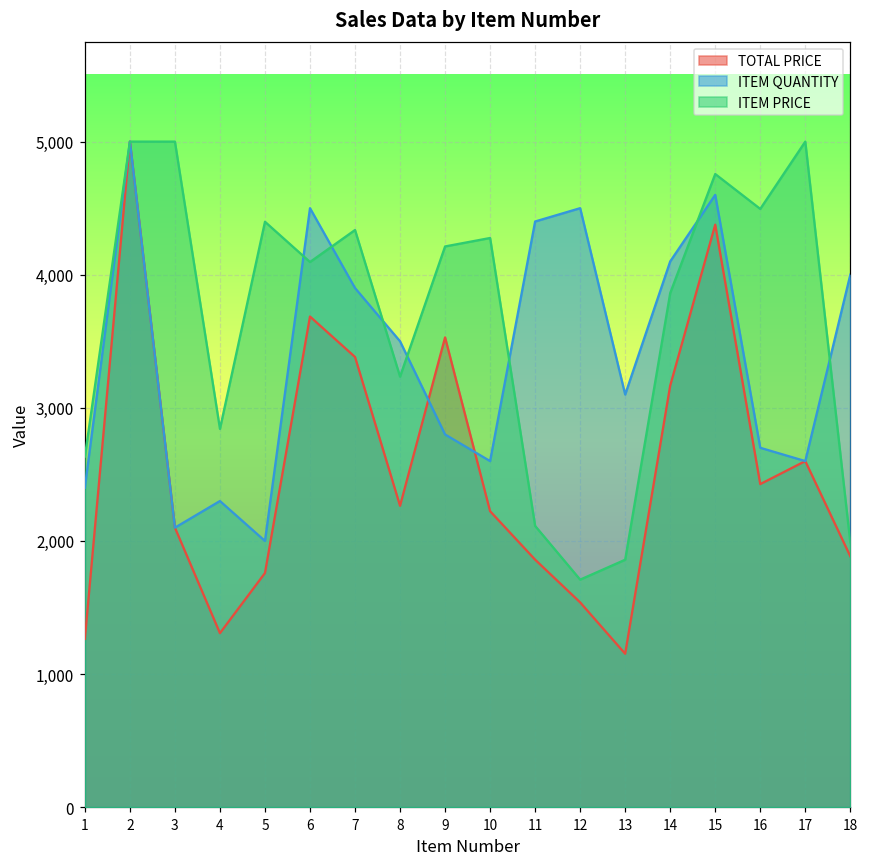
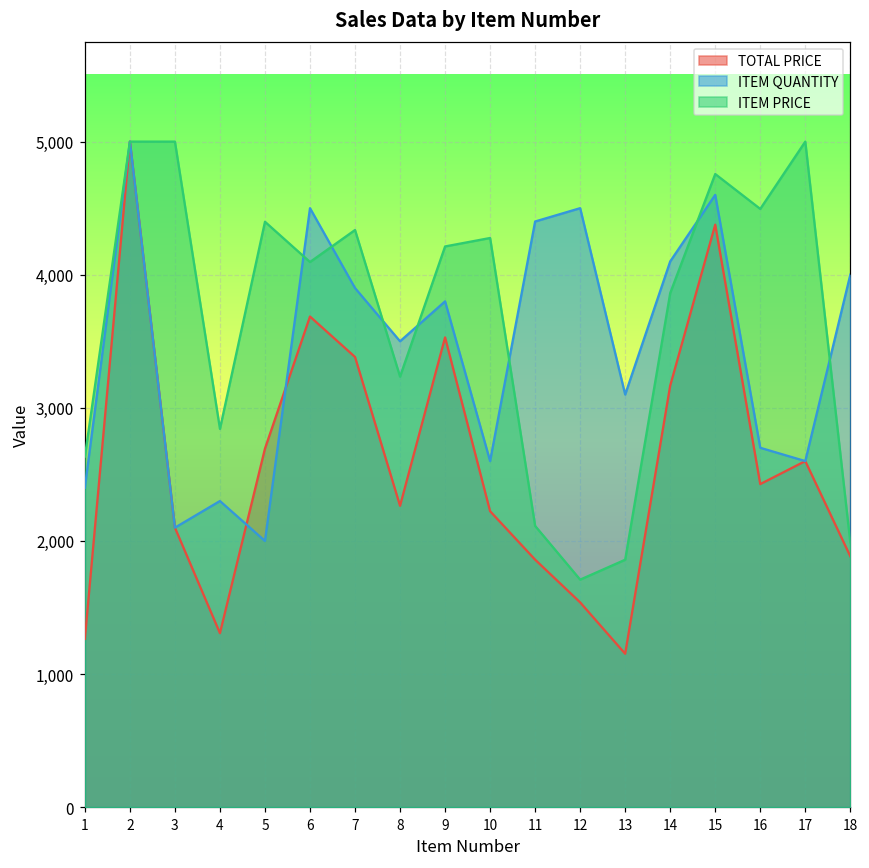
  {
    "TOTAL PRICE": {
      "1": "1,260",
      "4": "1,310",
-     "5": "1,760",
+     "5": "2,690",
      "6": "3,690",
      "7": "3,380",
      "8": "2,260",
      "9": "3,530",
      "10": "2,220",
      "11": "1,860",
      "12": "1,540",
      "13": "1,150",
      "14": "3,170",
      "15": "4,380",
      "16": "2,430",
      "18": "1,880"
    },
    "ITEM QUANTITY": {
      "1": "2,400",
      "4": "2,300",
      "5": "2,000",
      "6": "4,500",
      "7": "3,900",
      "8": "3,500",
-     "9": "2,800",
+     "9": "3,800",
      "10": "2,600",
      "11": "4,400",
      "12": "4,500",
      "13": "3,100",
      "14": "4,100",
      "15": "4,600",
      "16": "2,700",
      "18": "4,000"
    },
    "ITEM PRICE": {
      "1": "2,630",
      "3": "5,000",
      "4": "2,840",
      "5": "4,400",
      "6": "4,100",
      "7": "4,340",
      "8": "3,230",
      "9": "4,210",
      "10": "4,280",
      "11": "2,110",
      "12": "1,710",
      "13": "1,860",
      "14": "3,860",
      "15": "4,760",
      "16": "4,490",
      "17": "5,000",
      "18": "1,990"
    }
  }
